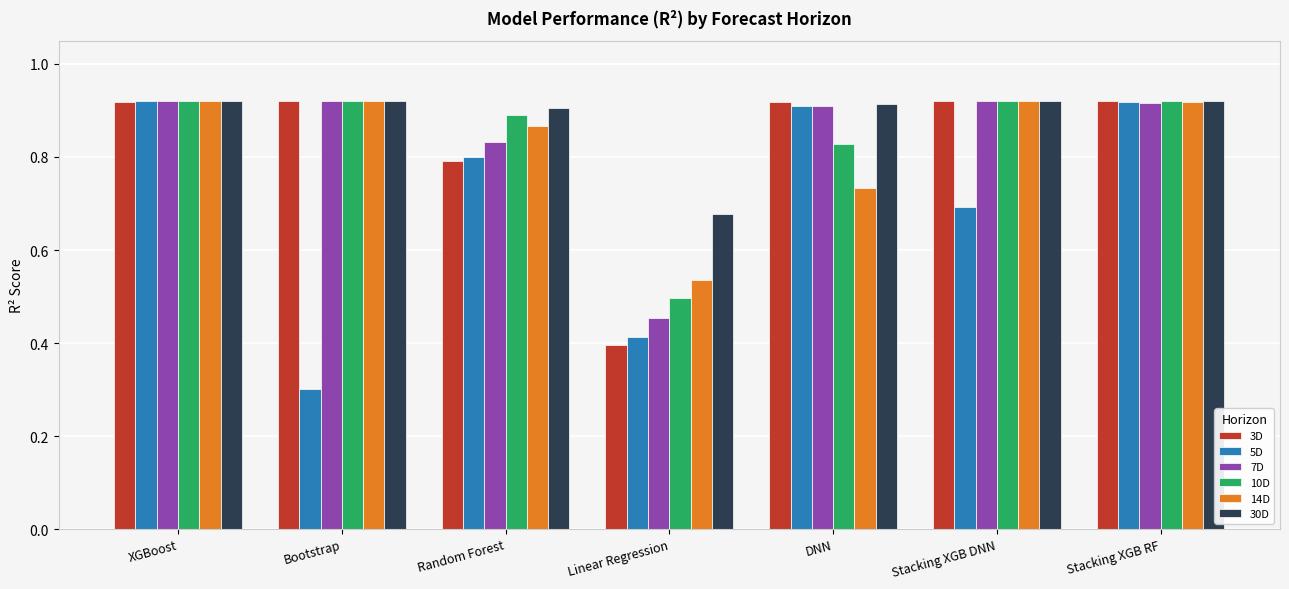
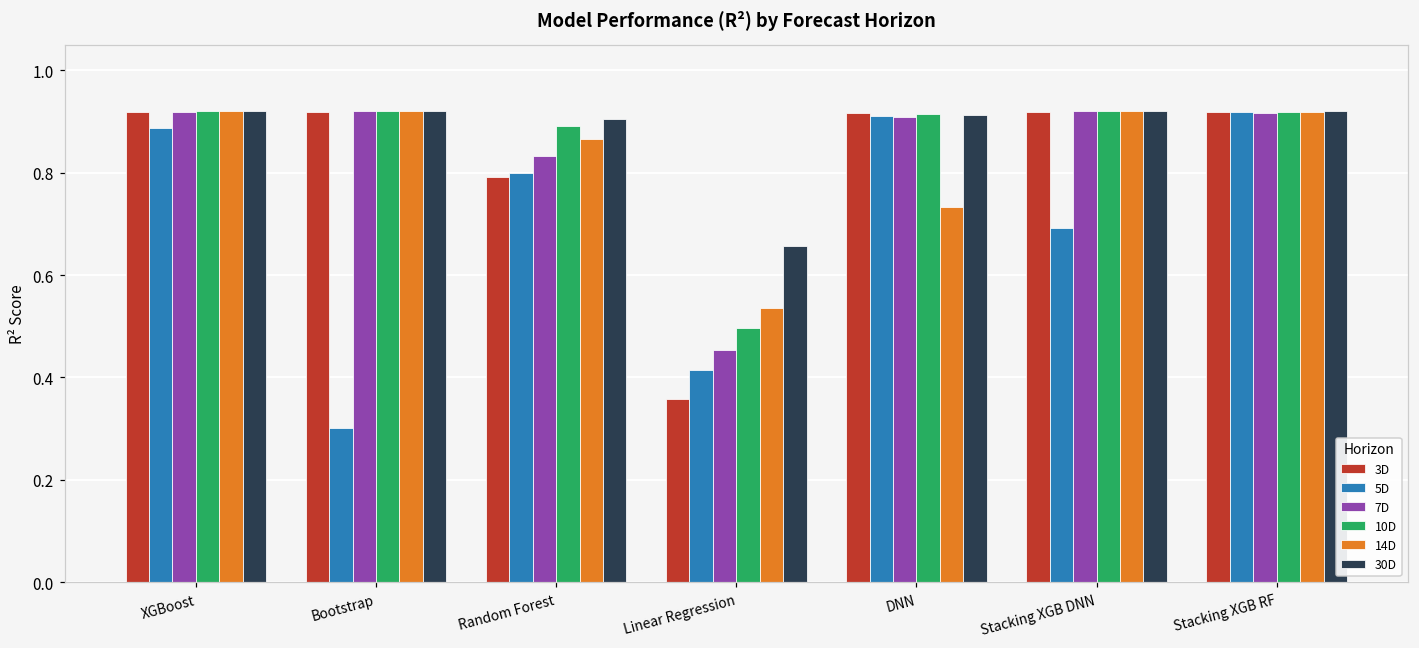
  {
    "3D": {
      "XGBoost": 0.92,
      "Bootstrap": 0.92,
      "Random Forest": 0.79,
-     "Linear Regression": 0.40,
+     "Linear Regression": 0.36,
      "DNN": 0.92,
      "Stacking XGB DNN": 0.92,
      "Stacking XGB RF": 0.92
    },
    "5D": {
-     "XGBoost": 0.92,
+     "XGBoost": 0.89,
      "Bootstrap": 0.30,
      "Random Forest": 0.80,
      "Linear Regression": 0.41,
      "DNN": 0.91,
      "Stacking XGB DNN": 0.69,
      "Stacking XGB RF": 0.92
    },
    "7D": {
      "XGBoost": 0.92,
      "Bootstrap": 0.92,
      "Random Forest": 0.83,
      "Linear Regression": 0.45,
      "DNN": 0.91,
      "Stacking XGB DNN": 0.92,
      "Stacking XGB RF": 0.92
    },
    "10D": {
      "XGBoost": 0.92,
      "Bootstrap": 0.92,
      "Random Forest": 0.89,
      "Linear Regression": 0.50,
-     "DNN": 0.83,
+     "DNN": 0.91,
      "Stacking XGB DNN": 0.92,
      "Stacking XGB RF": 0.92
    },
    "14D": {
      "XGBoost": 0.92,
      "Bootstrap": 0.92,
      "Random Forest": 0.87,
      "Linear Regression": 0.54,
      "DNN": 0.73,
      "Stacking XGB DNN": 0.92,
      "Stacking XGB RF": 0.92
    },
    "30D": {
      "XGBoost": 0.92,
      "Bootstrap": 0.92,
      "Random Forest": 0.91,
-     "Linear Regression": 0.68,
+     "Linear Regression": 0.66,
      "DNN": 0.91,
      "Stacking XGB DNN": 0.92,
      "Stacking XGB RF": 0.92
    }
  }
